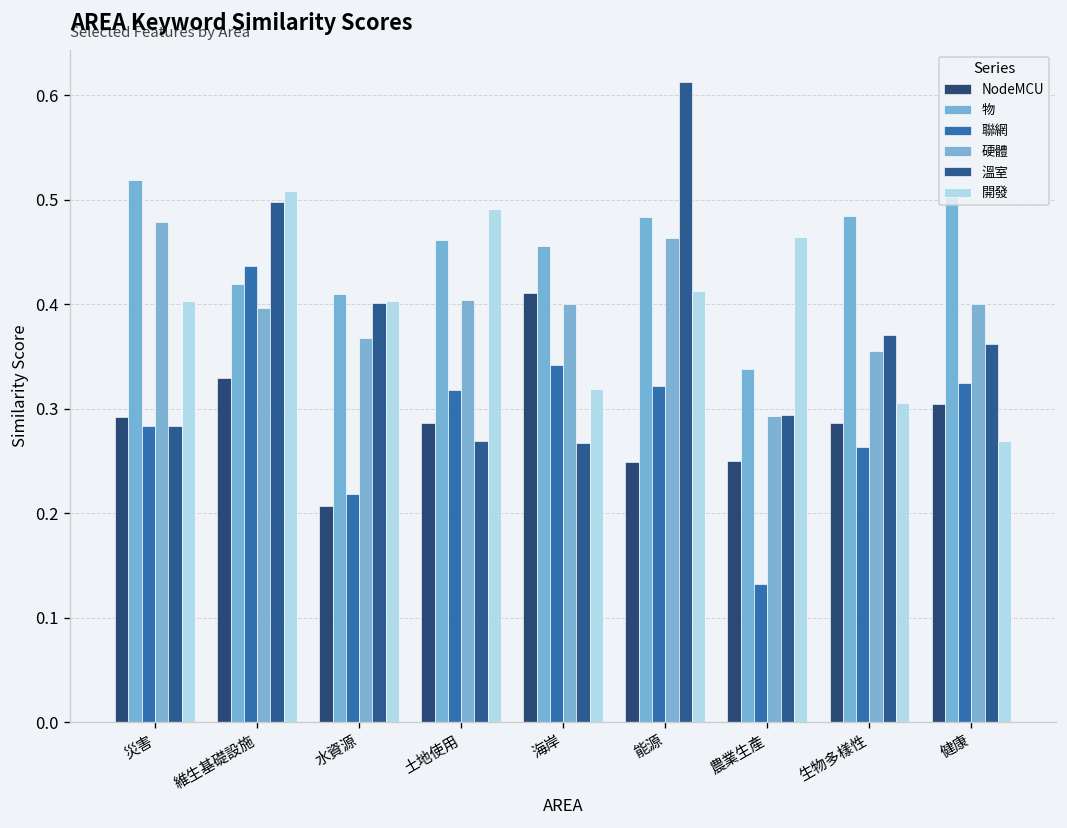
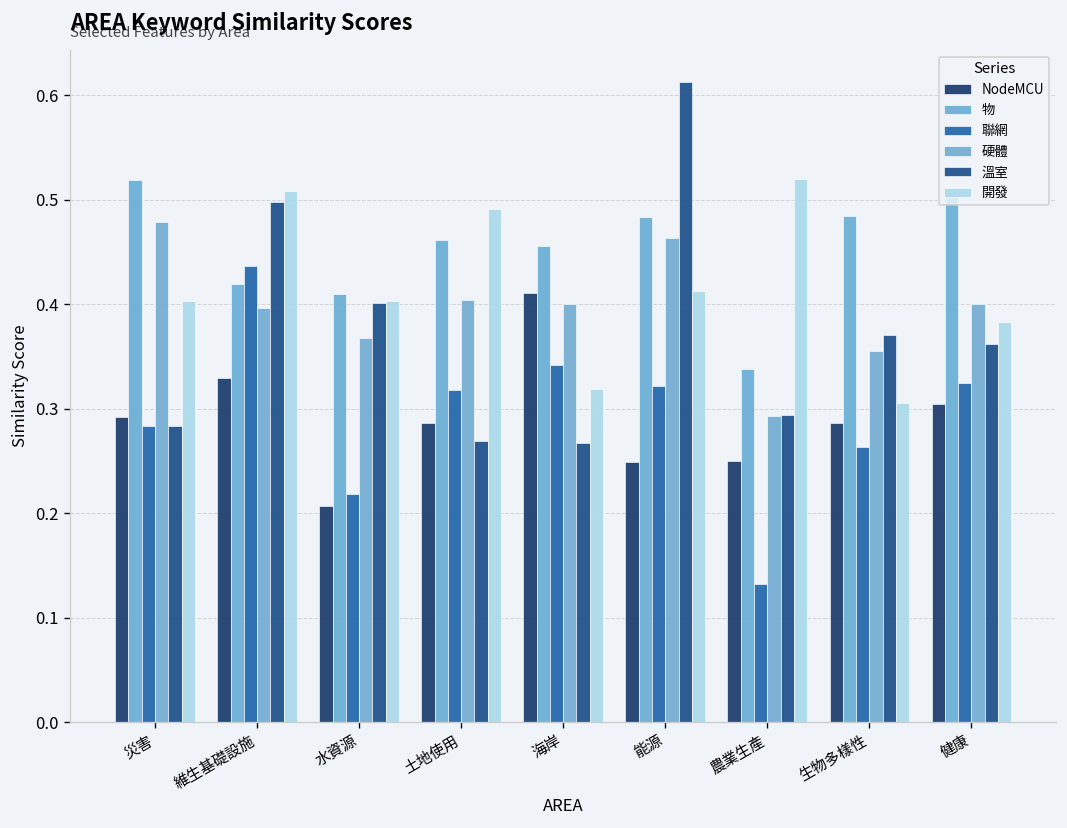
  {
    "開發": {
      "災害": 0.40,
      "維生基礎設施": 0.51,
      "水資源": 0.40,
      "土地使用": 0.49,
      "海岸": 0.32,
      "能源": 0.41,
-     "農業生產": 0.46,
+     "農業生產": 0.52,
      "生物多樣性": 0.31,
-     "健康": 0.27
+     "健康": 0.38
    }
  }
